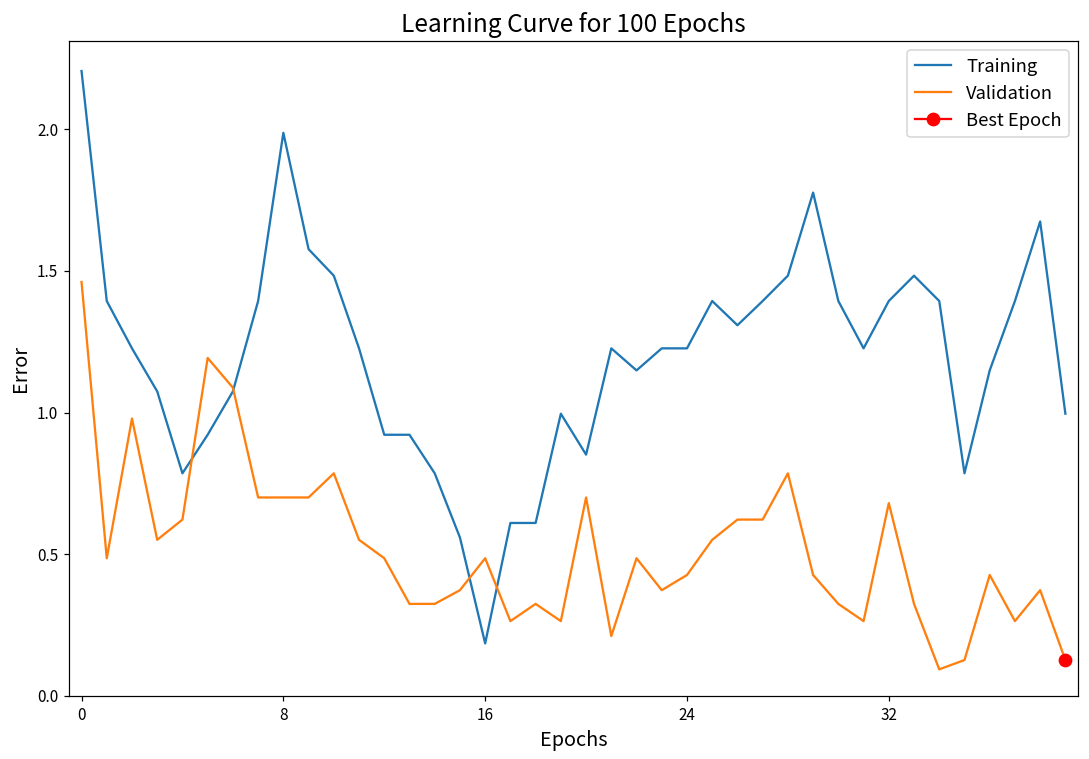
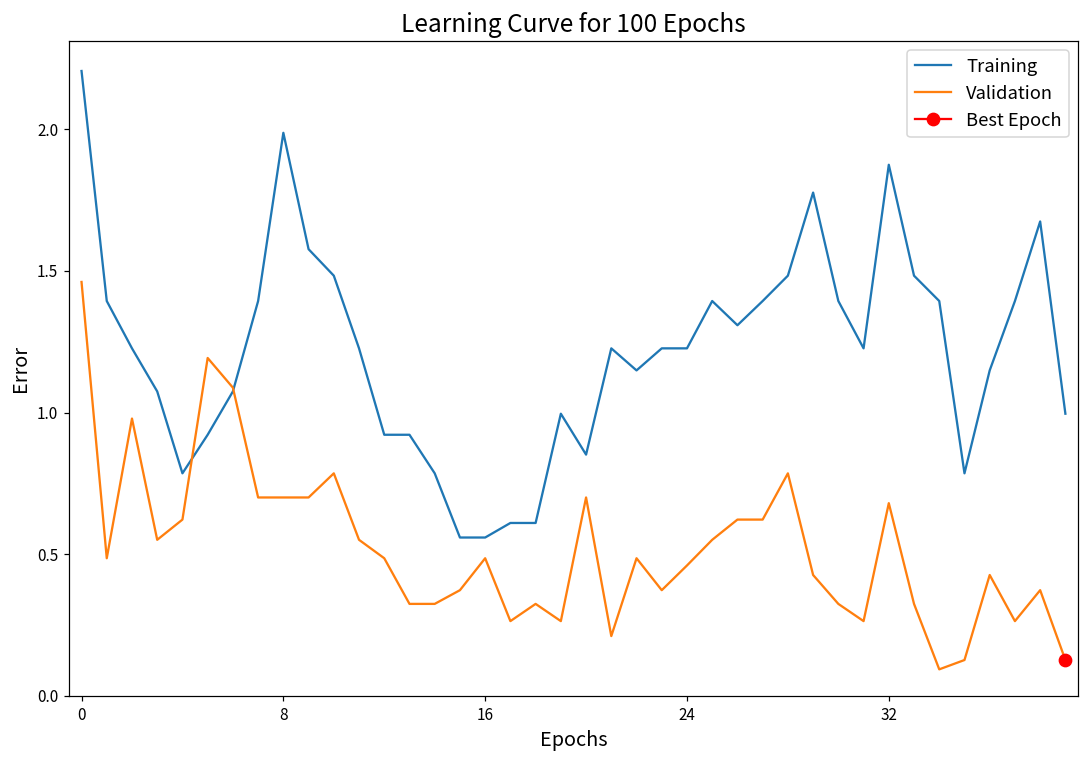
  {
    "Training": {
      "0": 2.21,
      "8": 1.99,
-     "16": 0.19,
+     "16": 0.56,
      "24": 1.23,
-     "32": 1.39
+     "32": 1.87
    },
    "Validation": {
      "0": 1.46,
      "8": 0.70,
      "16": 0.49,
-     "24": 0.43,
+     "24": 0.46,
      "32": 0.68
    }
  }
